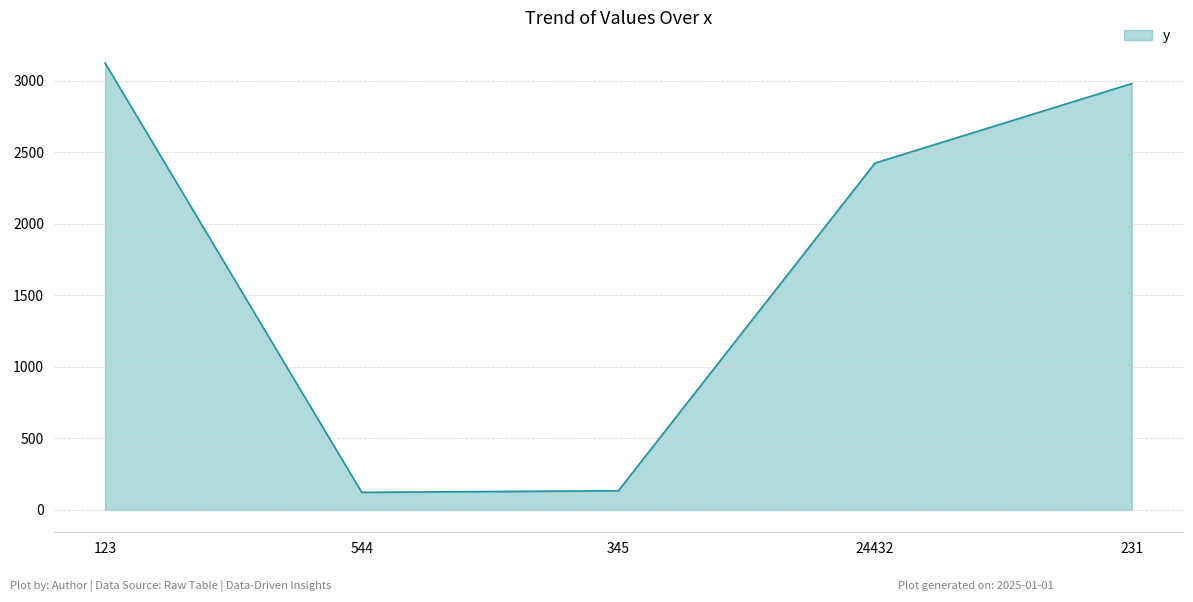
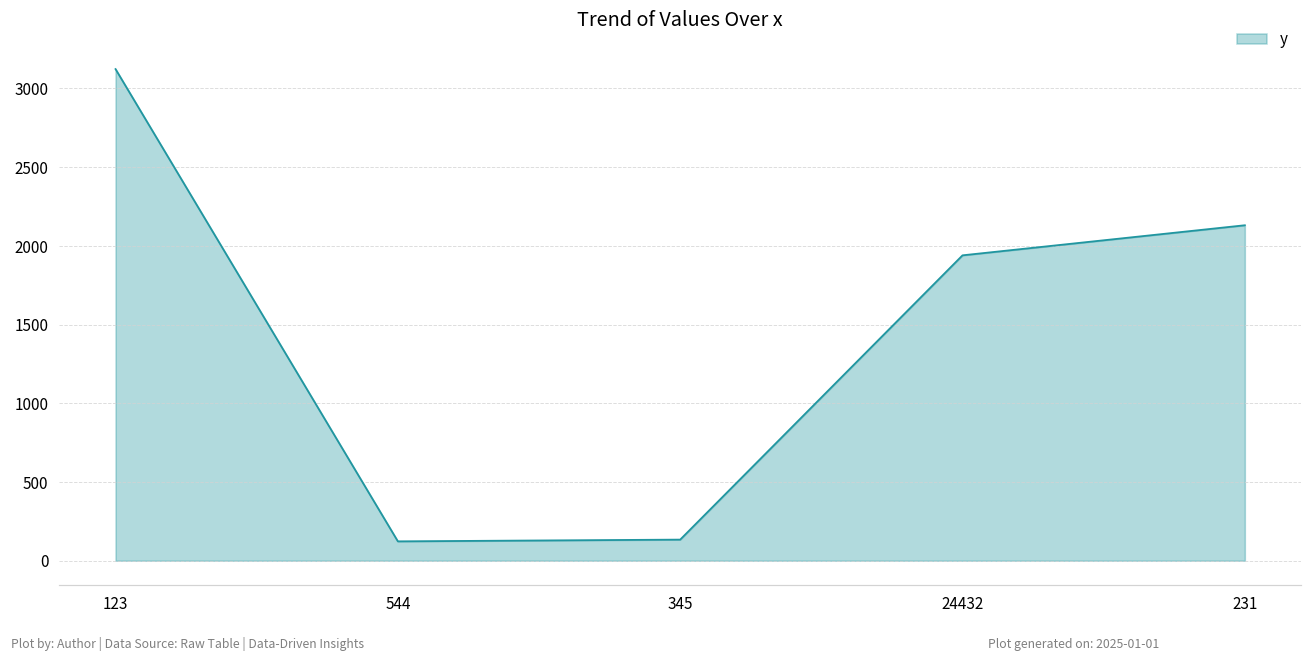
  {
    "123": 3120,
    "544": 120,
    "345": 130,
-   "24432": 2420,
-   "231": 2980
+   "24432": 1940,
+   "231": 2130
  }
